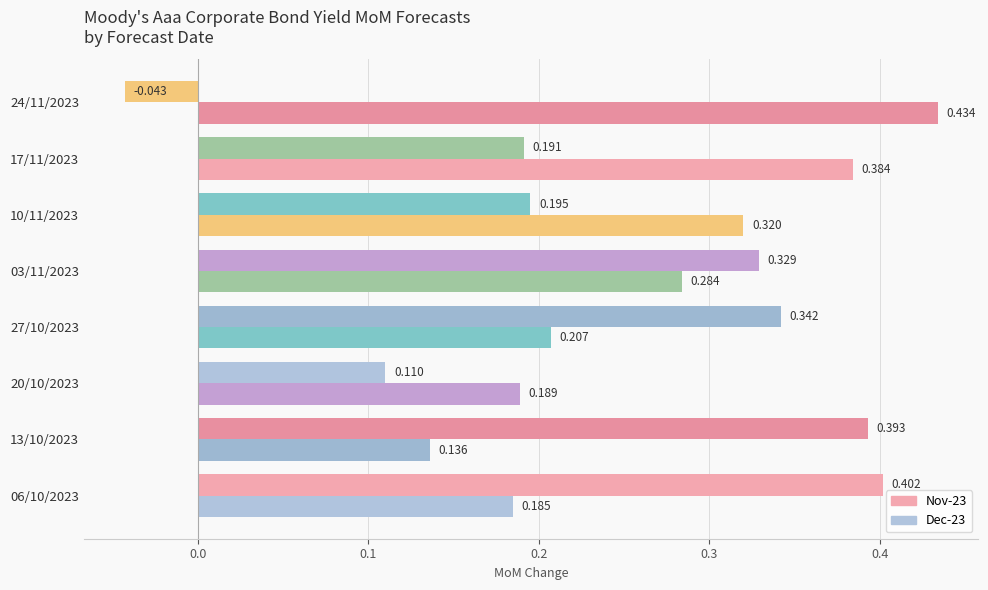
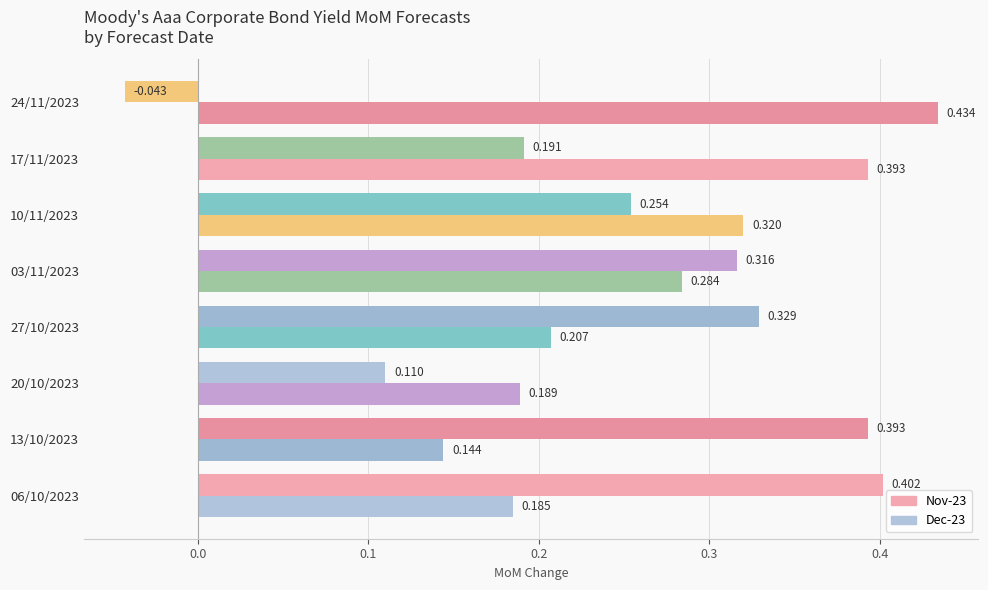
  {
    "Nov-23": {
      "24/11/2023": -0.043,
      "17/11/2023": 0.191,
-     "10/11/2023": 0.195,
-     "03/11/2023": 0.329,
-     "27/10/2023": 0.342,
+     "10/11/2023": 0.254,
+     "03/11/2023": 0.316,
+     "27/10/2023": 0.329,
      "20/10/2023": 0.110,
      "13/10/2023": 0.393
    },
    "Dec-23": {
      "24/11/2023": 0.434,
-     "17/11/2023": 0.384,
+     "17/11/2023": 0.393,
      "10/11/2023": 0.320,
      "03/11/2023": 0.284,
      "27/10/2023": 0.207,
      "20/10/2023": 0.189,
-     "13/10/2023": 0.136,
+     "13/10/2023": 0.144,
      "06/10/2023": 0.185
    }
  }
